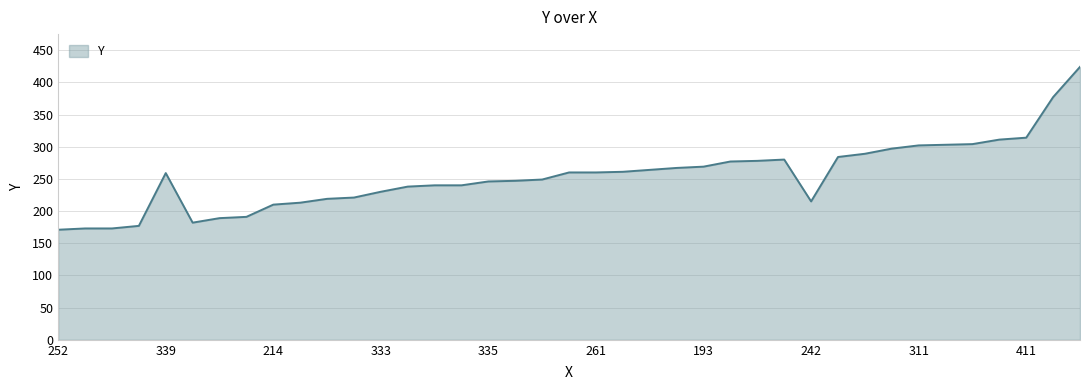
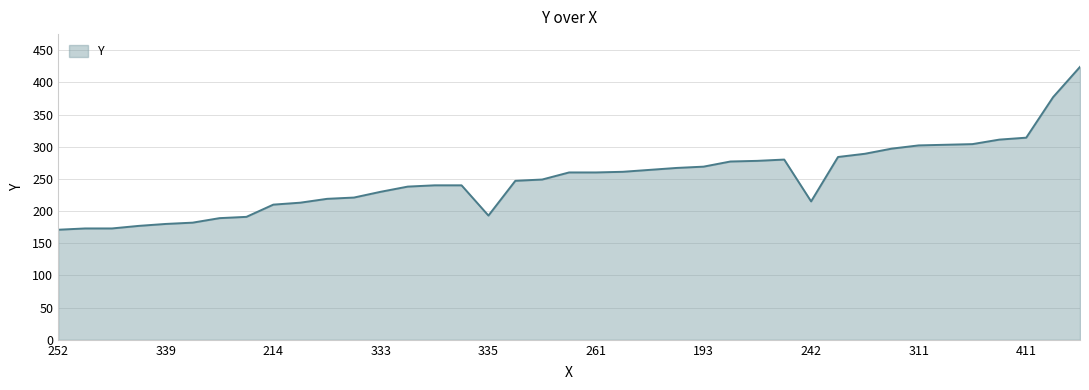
  {
    "252": 170,
-   "339": 260,
+   "339": 180,
    "214": 210,
    "333": 230,
-   "335": 250,
+   "335": 190,
    "261": 260,
    "193": 270,
    "242": 220,
    "311": 300,
    "411": 310
  }
